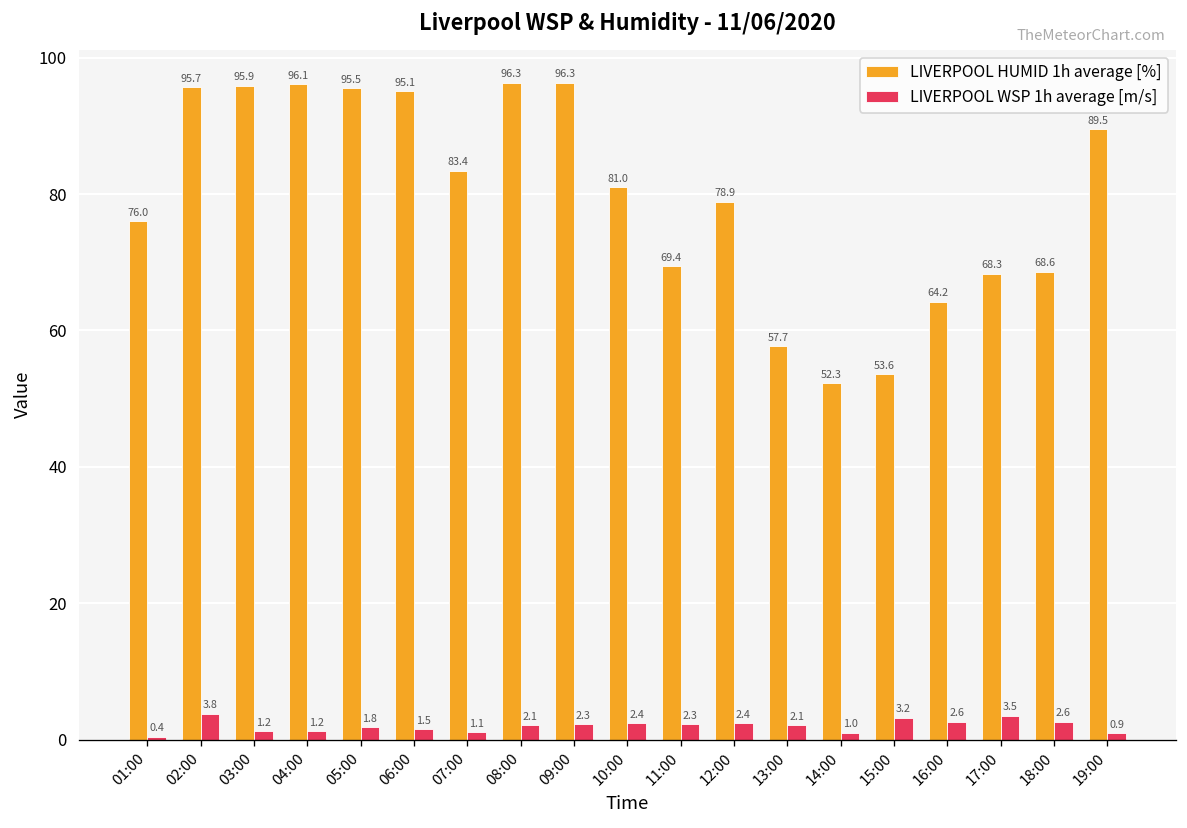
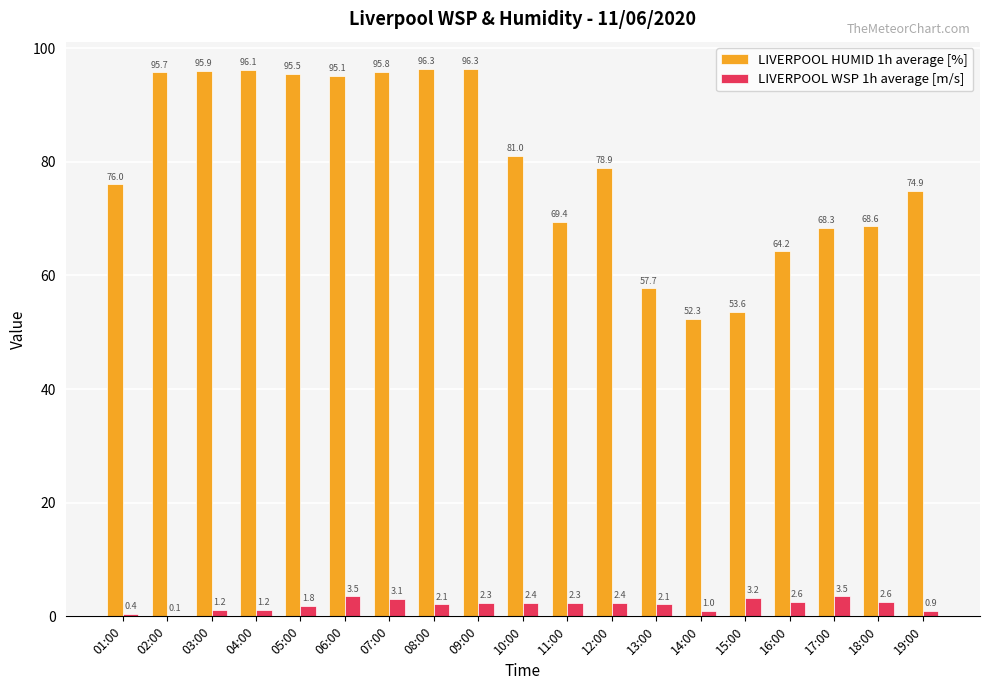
  {
    "LIVERPOOL HUMID 1h average [%]": {
      "01:00": 76.0,
      "02:00": 95.7,
      "03:00": 95.9,
      "04:00": 96.1,
      "05:00": 95.5,
      "06:00": 95.1,
-     "07:00": 83.4,
+     "07:00": 95.8,
      "08:00": 96.3,
      "09:00": 96.3,
      "10:00": 81.0,
      "11:00": 69.4,
      "12:00": 78.9,
      "13:00": 57.7,
      "14:00": 52.3,
      "15:00": 53.6,
      "16:00": 64.2,
      "17:00": 68.3,
      "18:00": 68.6,
-     "19:00": 89.5
+     "19:00": 74.9
    },
    "LIVERPOOL WSP 1h average [m/s]": {
      "01:00": 0.4,
-     "02:00": 3.8,
+     "02:00": 0.1,
      "03:00": 1.2,
      "04:00": 1.2,
      "05:00": 1.8,
-     "06:00": 1.5,
-     "07:00": 1.1,
+     "06:00": 3.5,
+     "07:00": 3.1,
      "08:00": 2.1,
      "09:00": 2.3,
      "10:00": 2.4,
      "11:00": 2.3,
      "12:00": 2.4,
      "13:00": 2.1,
      "14:00": 1.0,
      "15:00": 3.2,
      "16:00": 2.6,
      "17:00": 3.5,
      "18:00": 2.6,
      "19:00": 0.9
    }
  }
